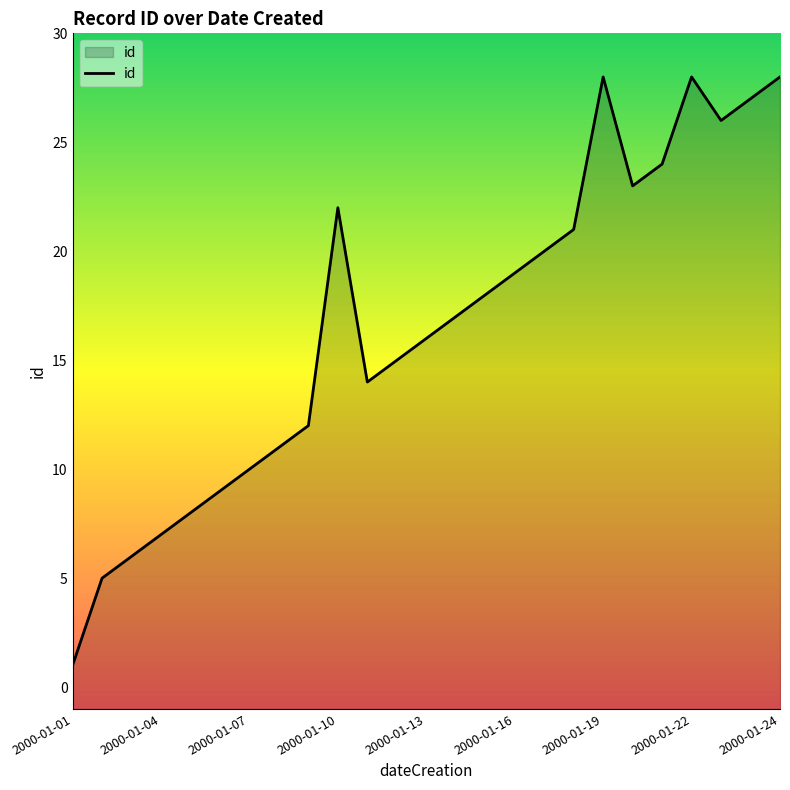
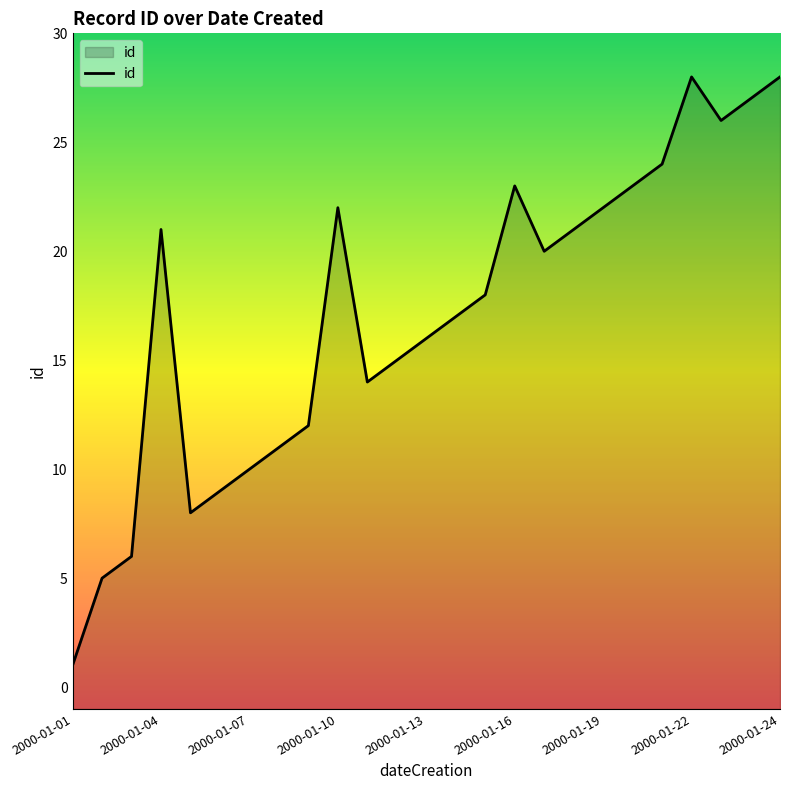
  {
    "2000-01-01": 1,
-   "2000-01-04": 7,
+   "2000-01-04": 21,
    "2000-01-07": 10,
    "2000-01-10": 22,
    "2000-01-13": 16,
-   "2000-01-16": 19,
-   "2000-01-19": 28,
+   "2000-01-16": 23,
+   "2000-01-19": 22,
    "2000-01-22": 28
  }
